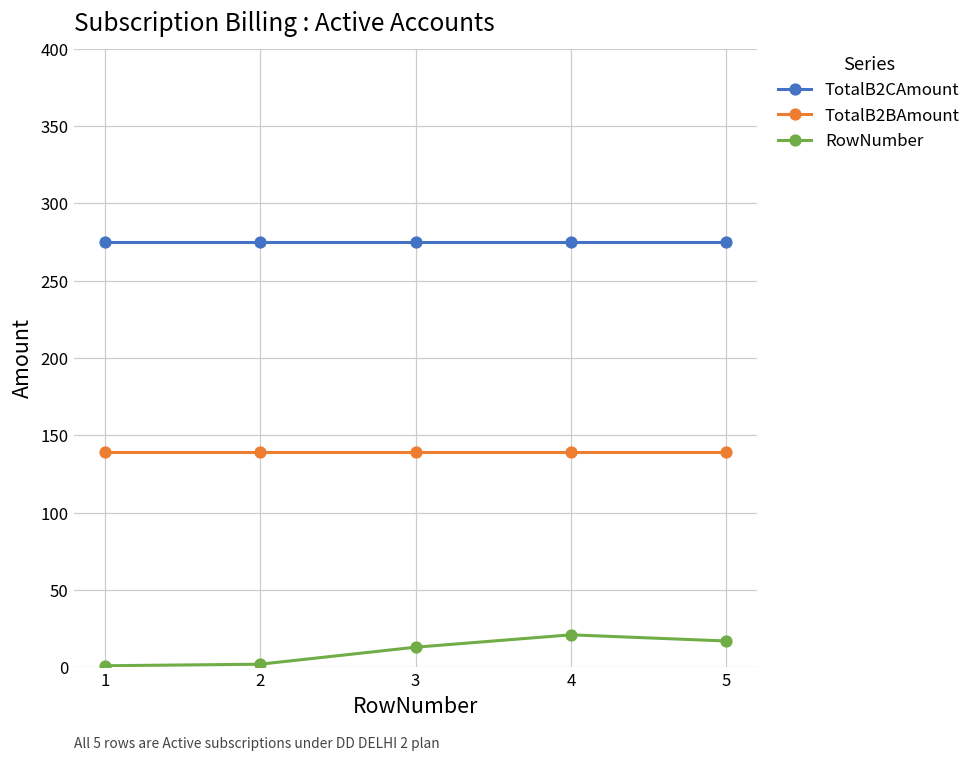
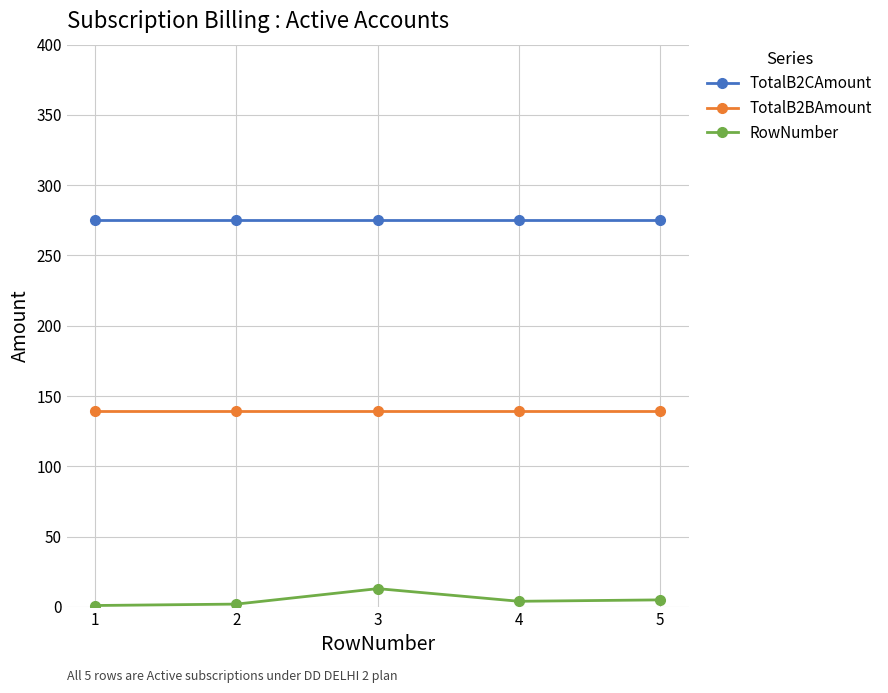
  {
    "TotalB2CAmount": {
      "1": 275,
      "2": 275,
      "3": 275,
      "4": 275,
      "5": 275
    },
    "TotalB2BAmount": {
      "1": 139,
      "2": 139,
      "3": 139,
      "4": 139,
      "5": 139
    },
    "RowNumber": {
      "1": 1,
      "2": 2,
      "3": 13,
-     "4": 21,
-     "5": 17
+     "4": 4,
+     "5": 5
    }
  }
